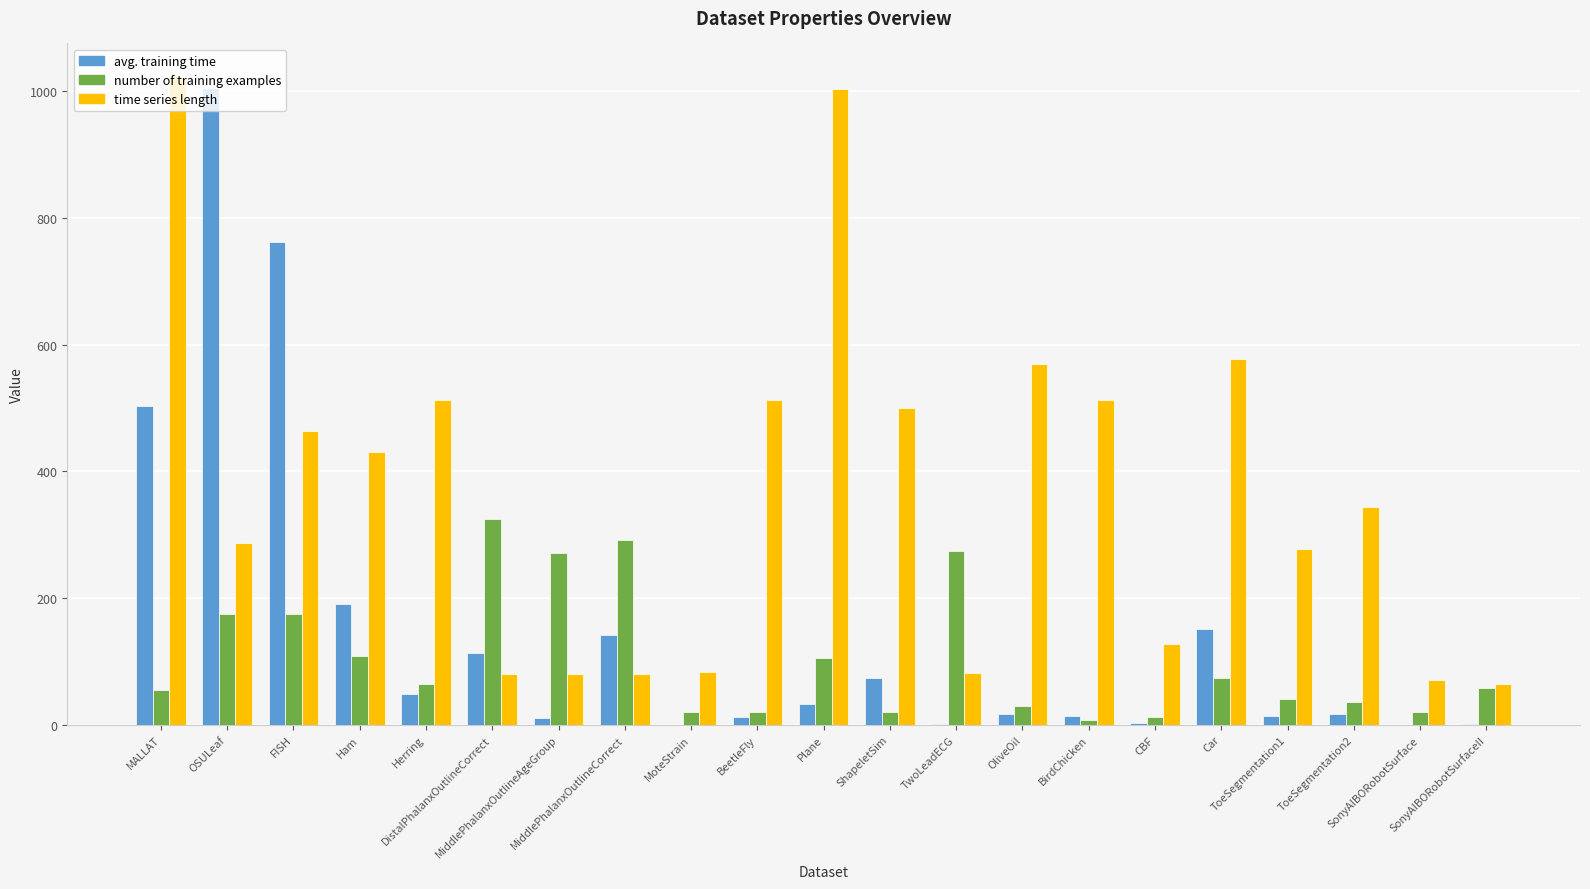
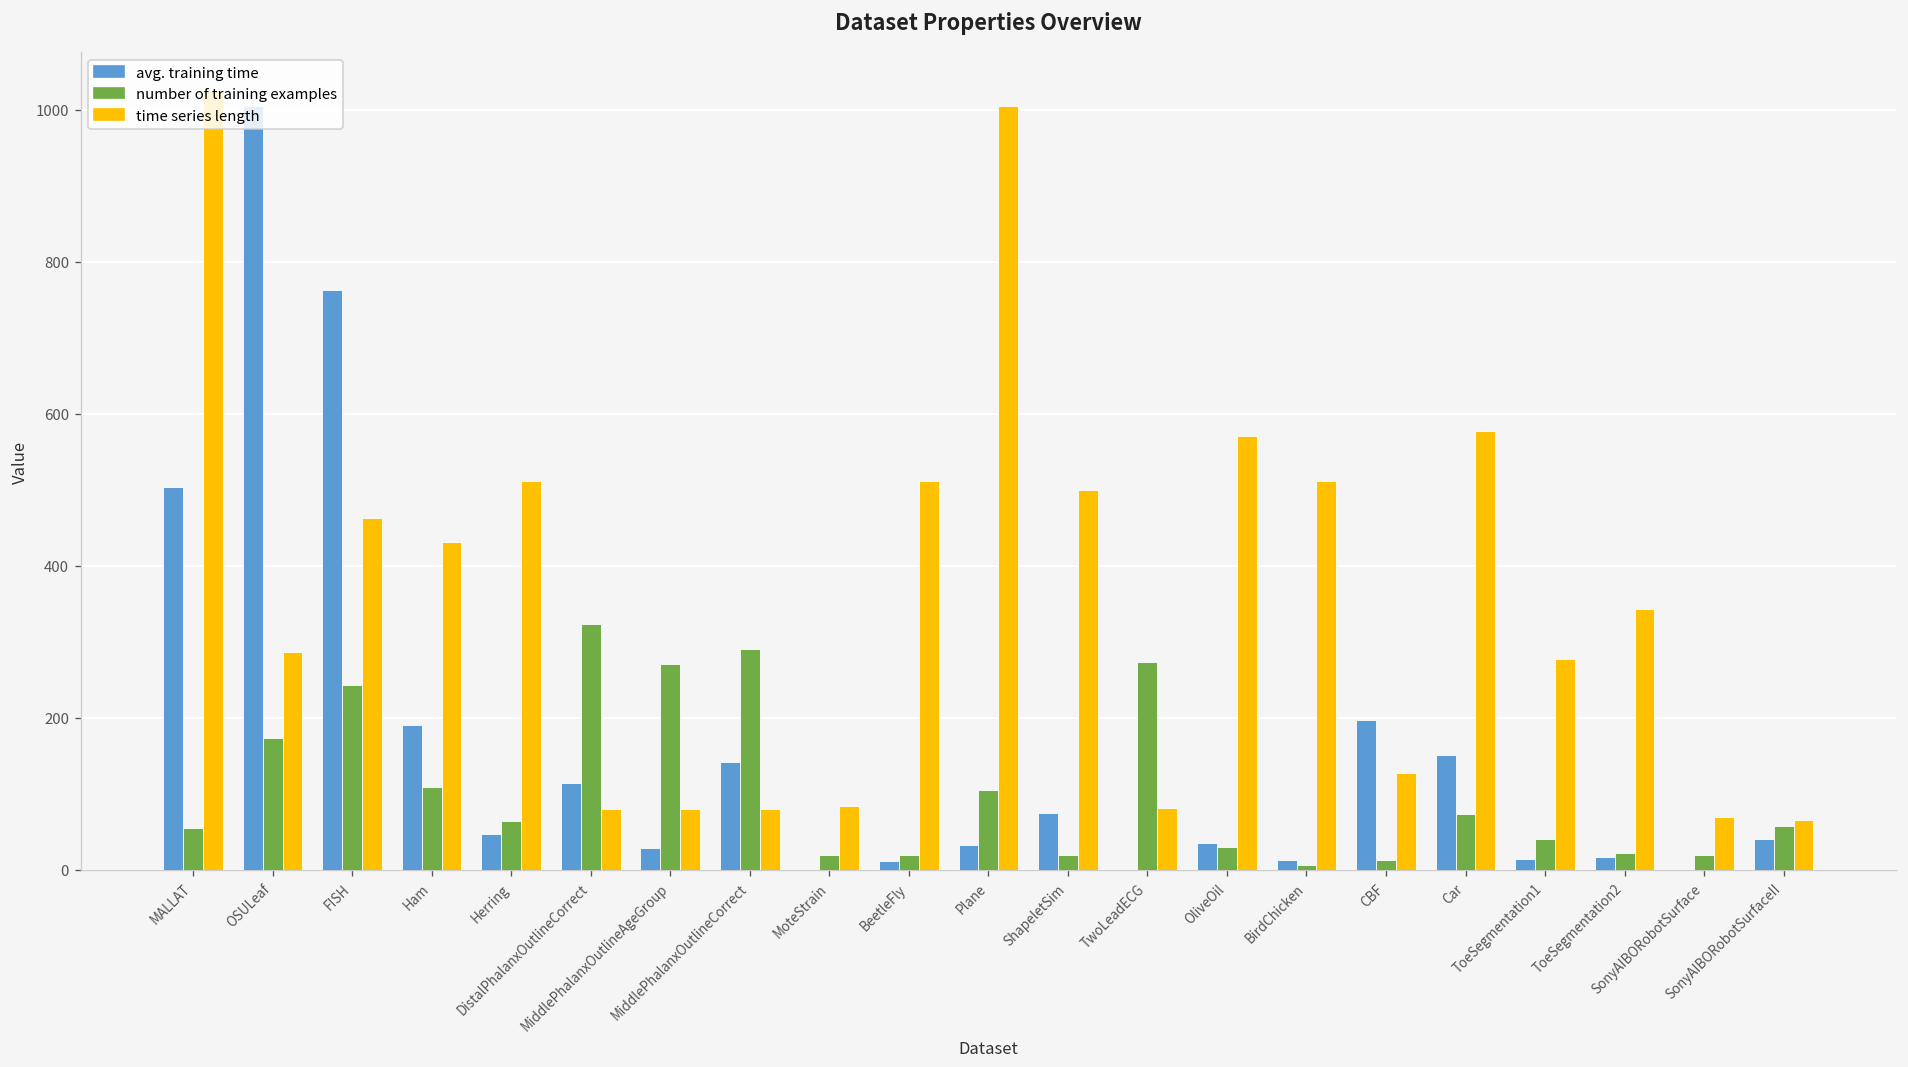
  {
    "avg. training time": {
      "MALLAT": 500,
      "FISH": 760,
      "Ham": 190,
      "Herring": 50,
      "DistalPhalanxOutlineCorrect": 110,
-     "MiddlePhalanxOutlineAgeGroup": 10,
+     "MiddlePhalanxOutlineAgeGroup": 30,
      "MiddlePhalanxOutlineCorrect": 140,
      "BeetleFly": 10,
      "Plane": 30,
      "ShapeletSim": 70,
-     "OliveOil": 20,
+     "OliveOil": 40,
      "BirdChicken": 10,
-     "CBF": 0,
+     "CBF": 200,
      "Car": 150,
      "ToeSegmentation1": 10,
      "ToeSegmentation2": 20,
-     "SonyAIBORobotSurfaceII": 0
+     "SonyAIBORobotSurfaceII": 40
    },
    "number of training examples": {
      "MALLAT": 60,
      "OSULeaf": 170,
-     "FISH": 180,
+     "FISH": 240,
      "Ham": 110,
      "Herring": 60,
      "DistalPhalanxOutlineCorrect": 320,
      "MiddlePhalanxOutlineAgeGroup": 270,
      "MiddlePhalanxOutlineCorrect": 290,
      "MoteStrain": 20,
      "BeetleFly": 20,
      "Plane": 110,
      "ShapeletSim": 20,
      "TwoLeadECG": 270,
      "OliveOil": 30,
      "BirdChicken": 10,
      "CBF": 10,
      "Car": 70,
      "ToeSegmentation1": 40,
-     "ToeSegmentation2": 40,
+     "ToeSegmentation2": 20,
      "SonyAIBORobotSurface": 20,
      "SonyAIBORobotSurfaceII": 60
    },
    "time series length": {
      "OSULeaf": 290,
      "FISH": 460,
      "Ham": 430,
      "Herring": 510,
      "DistalPhalanxOutlineCorrect": 80,
      "MiddlePhalanxOutlineAgeGroup": 80,
      "MiddlePhalanxOutlineCorrect": 80,
      "MoteStrain": 80,
      "BeetleFly": 510,
      "Plane": 1000,
      "ShapeletSim": 500,
      "TwoLeadECG": 80,
      "OliveOil": 570,
      "BirdChicken": 510,
      "CBF": 130,
      "Car": 580,
      "ToeSegmentation1": 280,
      "ToeSegmentation2": 340,
      "SonyAIBORobotSurface": 70,
      "SonyAIBORobotSurfaceII": 70
    }
  }
